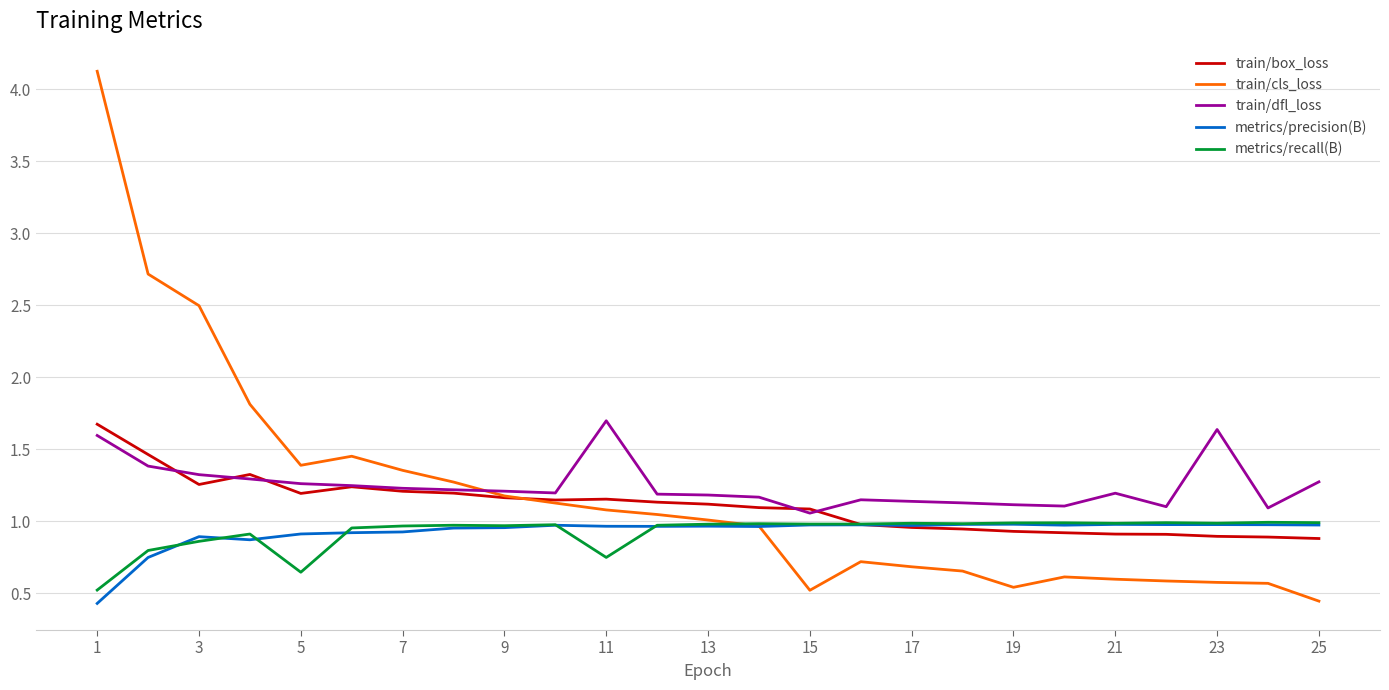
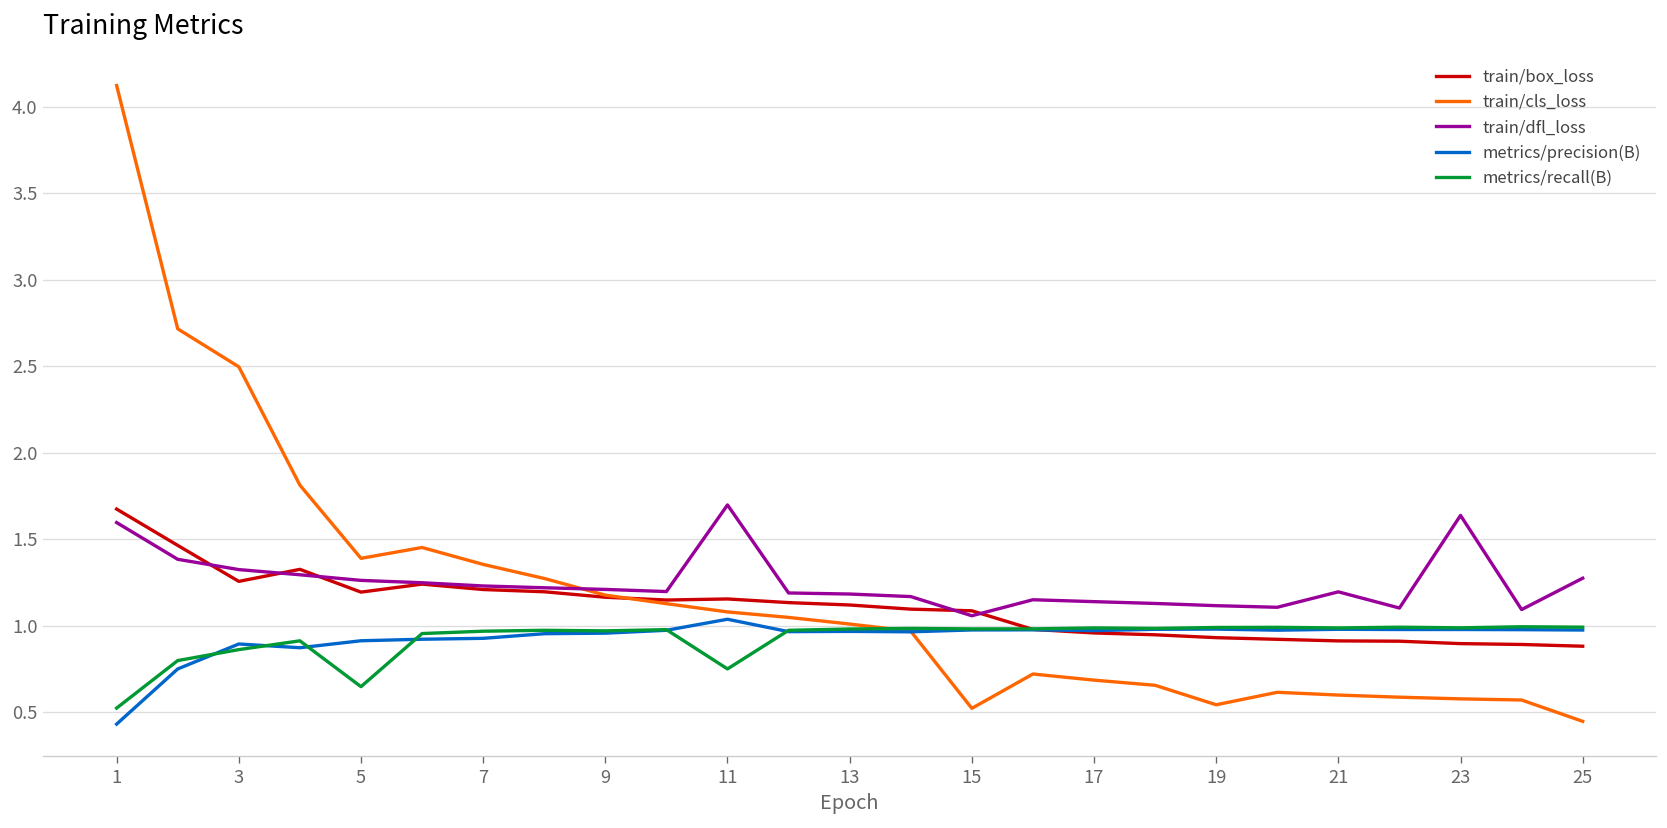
  {
    "train/box_loss": {
      "1": 1.67,
      "3": 1.26,
      "5": 1.19,
      "7": 1.21,
      "11": 1.15,
      "13": 1.12,
      "15": 1.09,
      "19": 0.93,
      "21": 0.91,
      "23": 0.90,
      "25": 0.88
    },
    "train/cls_loss": {
      "1": 4.12,
      "3": 2.50,
      "5": 1.39,
      "7": 1.35,
      "11": 1.08,
      "13": 1.01,
      "15": 0.52,
      "17": 0.69,
      "19": 0.54,
      "21": 0.60,
      "23": 0.58,
      "25": 0.45
    },
    "train/dfl_loss": {
      "1": 1.60,
      "3": 1.32,
      "5": 1.26,
      "7": 1.23,
      "9": 1.21,
      "11": 1.70,
      "13": 1.18,
      "15": 1.06,
      "17": 1.14,
      "19": 1.12,
      "21": 1.20,
      "23": 1.64,
      "25": 1.27
    },
    "metrics/precision(B)": {
      "1": 0.43,
      "3": 0.89,
      "5": 0.91,
      "7": 0.93,
-     "11": 0.97
+     "11": 1.04
    },
    "metrics/recall(B)": {
      "1": 0.52,
      "3": 0.86,
      "5": 0.65,
      "7": 0.97,
      "11": 0.75
    }
  }
